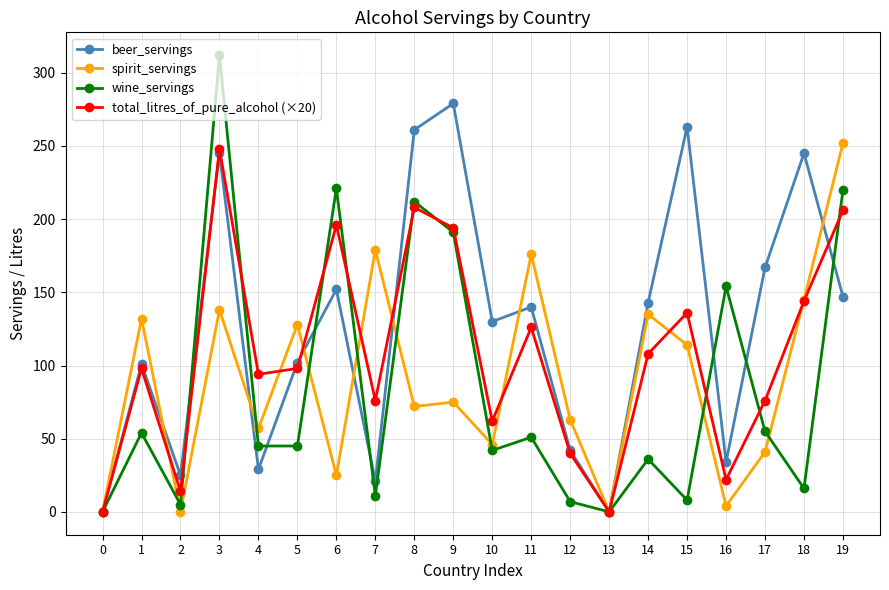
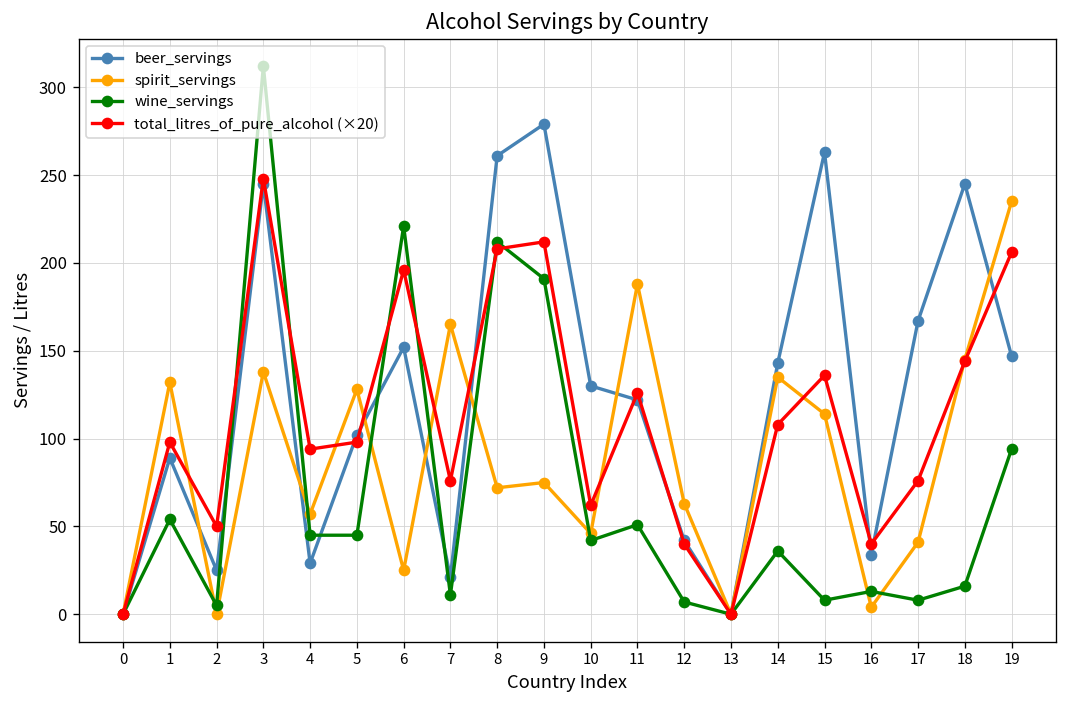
  {
    "beer_servings": {
-     "1": 101,
+     "1": 89,
      "2": 25,
      "3": 245,
      "4": 29,
      "5": 102,
      "6": 152,
      "7": 21,
      "8": 261,
      "9": 279,
      "10": 130,
-     "11": 140,
+     "11": 122,
      "12": 42,
      "14": 143,
      "15": 263,
      "16": 34,
      "17": 167,
      "18": 245,
      "19": 147
    },
    "spirit_servings": {
      "1": 132,
      "2": 0,
      "3": 138,
      "4": 57,
      "5": 128,
      "6": 25,
-     "7": 179,
+     "7": 165,
      "8": 72,
      "9": 75,
      "10": 46,
-     "11": 176,
+     "11": 188,
      "12": 63,
      "14": 135,
      "15": 114,
      "16": 4,
      "17": 41,
-     "19": 252
+     "19": 235
    },
    "wine_servings": {
      "1": 54,
      "2": 5,
      "4": 45,
      "5": 45,
      "6": 221,
      "7": 11,
      "8": 212,
      "9": 191,
      "10": 42,
      "11": 51,
      "12": 7,
      "14": 36,
      "15": 8,
-     "16": 154,
-     "17": 55,
+     "16": 13,
+     "17": 8,
      "18": 16,
-     "19": 220
+     "19": 94
    },
    "total_litres_of_pure_alcohol (×20)": {
      "1": 98,
-     "2": 14,
+     "2": 50,
      "3": 248,
      "4": 94,
      "5": 98,
      "6": 196,
      "7": 76,
      "8": 208,
-     "9": 194,
+     "9": 212,
      "10": 62,
      "11": 126,
      "12": 40,
      "14": 108,
      "15": 136,
-     "16": 22,
+     "16": 40,
      "17": 76,
      "19": 206
    }
  }
